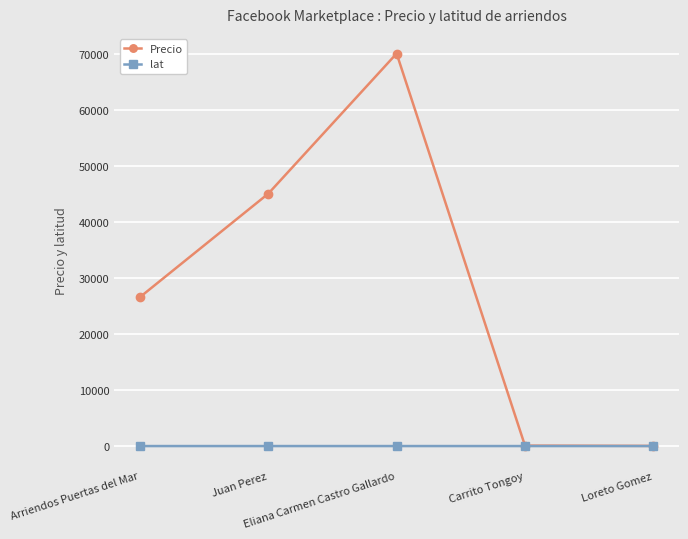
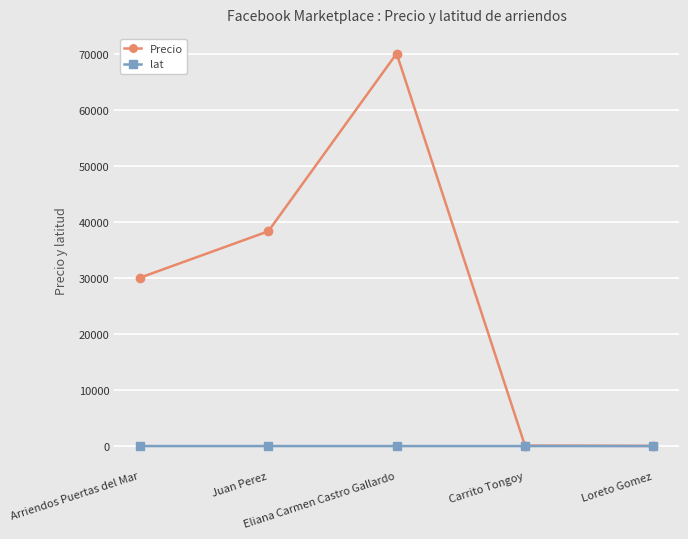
  {
    "Precio": {
-     "Arriendos Puertas del Mar": 27000,
-     "Juan Perez": 45000,
+     "Arriendos Puertas del Mar": 30000,
+     "Juan Perez": 38000,
      "Eliana Carmen Castro Gallardo": 70000
    },
    "lat": {
      "Arriendos Puertas del Mar": 0,
      "Juan Perez": 0,
      "Eliana Carmen Castro Gallardo": 0
    }
  }
